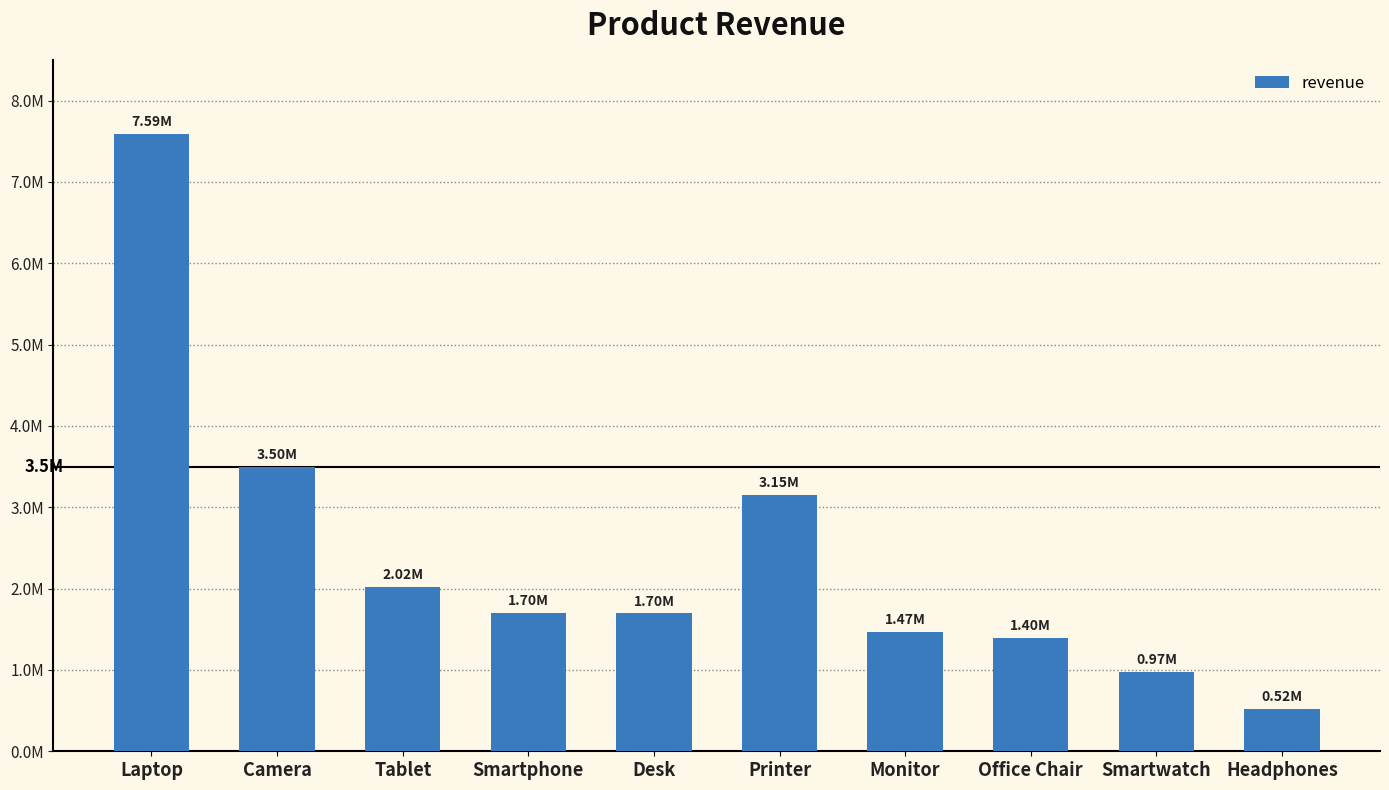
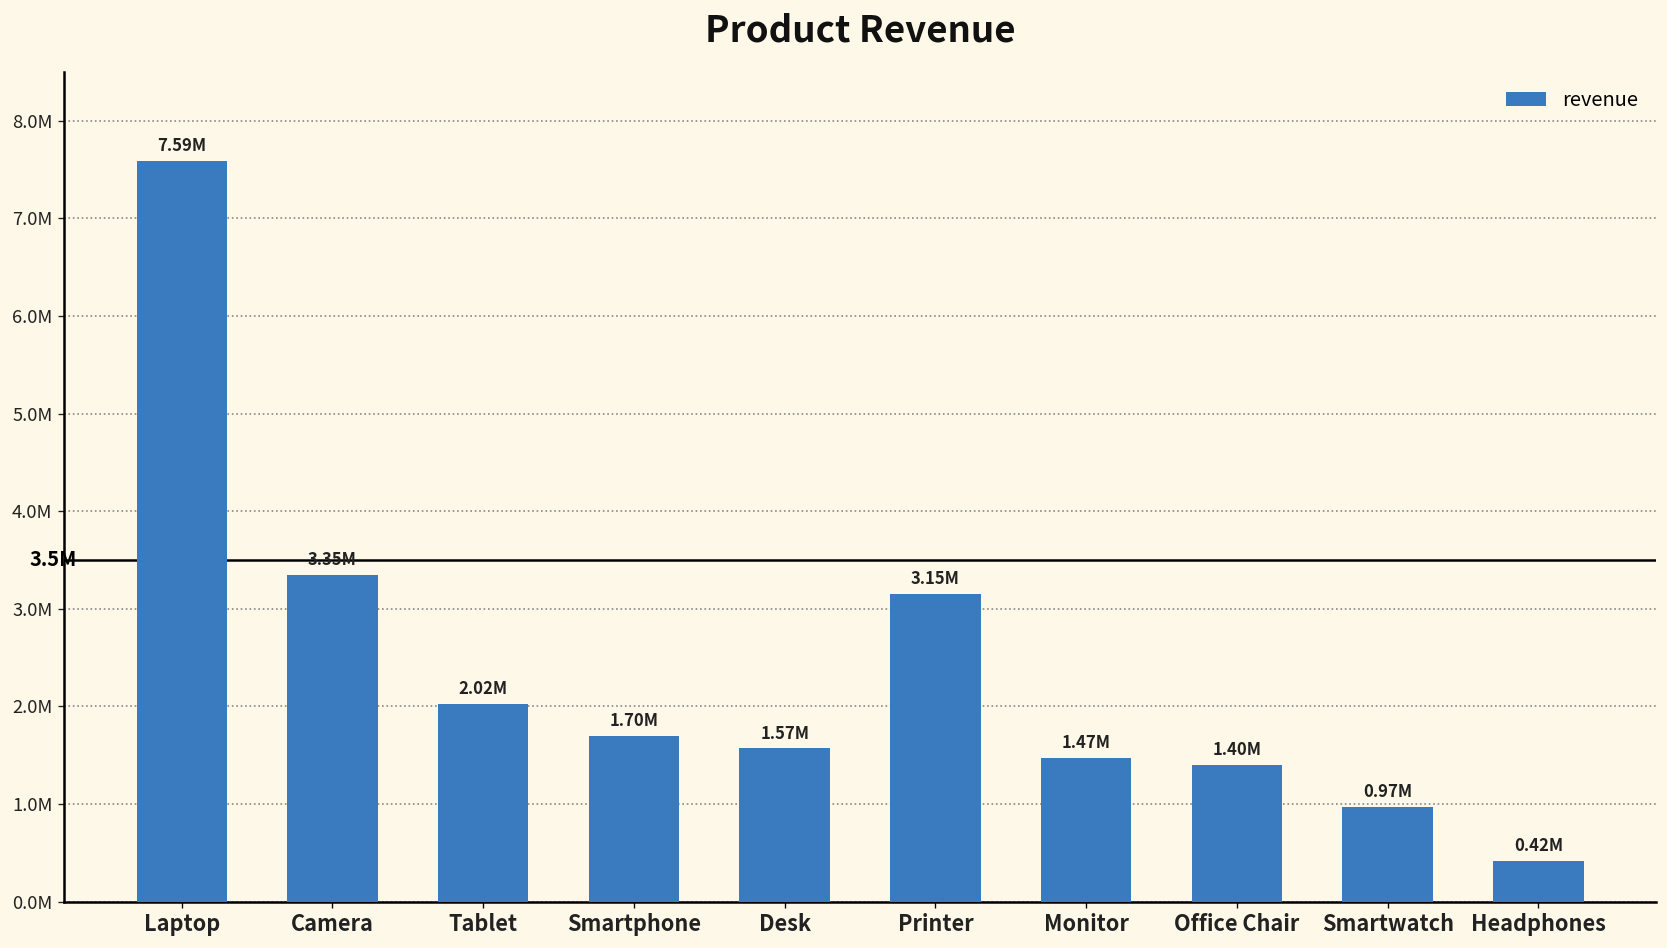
  {
    "Laptop": "7.59M",
-   "Camera": "3.50M",
+   "Camera": "3.35M",
    "Tablet": "2.02M",
    "Smartphone": "1.70M",
-   "Desk": "1.70M",
+   "Desk": "1.57M",
    "Printer": "3.15M",
    "Monitor": "1.47M",
    "Office Chair": "1.40M",
    "Smartwatch": "0.97M",
-   "Headphones": "0.52M"
+   "Headphones": "0.42M"
  }
